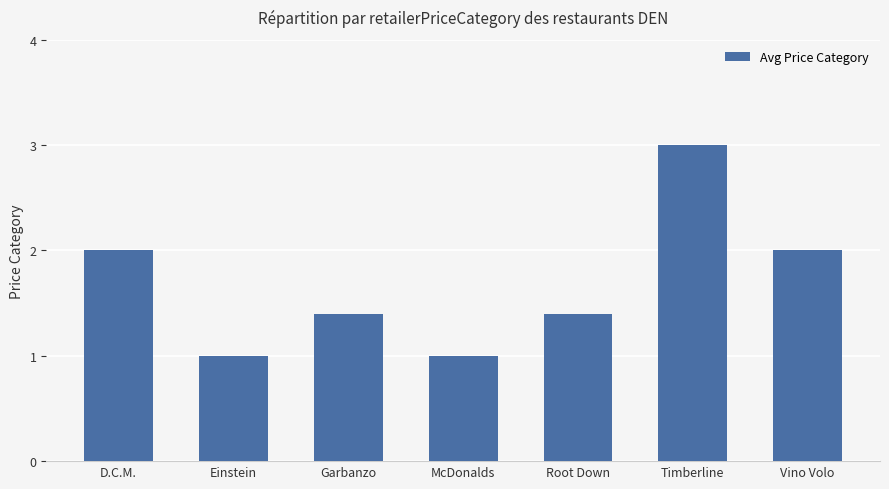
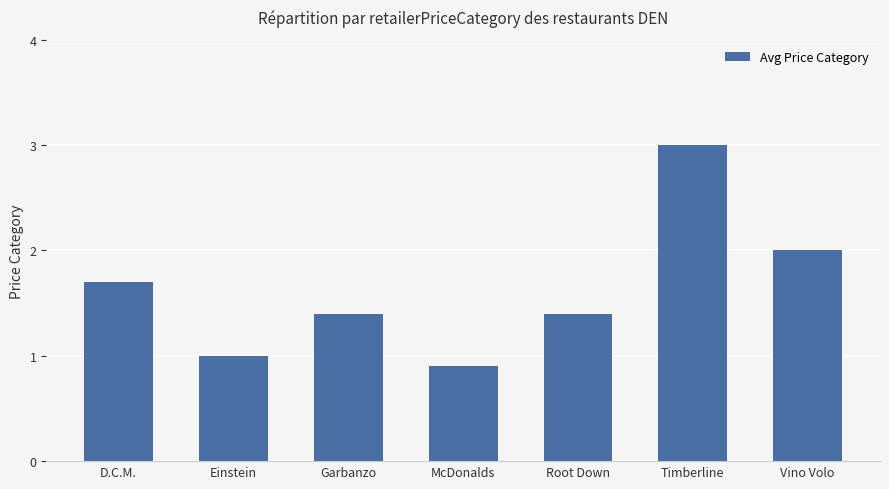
  {
-   "D.C.M.": 2.0,
+   "D.C.M.": 1.7,
    "Einstein": 1.0,
    "Garbanzo": 1.4,
-   "McDonalds": 1.0,
+   "McDonalds": 0.9,
    "Root Down": 1.4,
    "Timberline": 3.0,
    "Vino Volo": 2.0
  }
